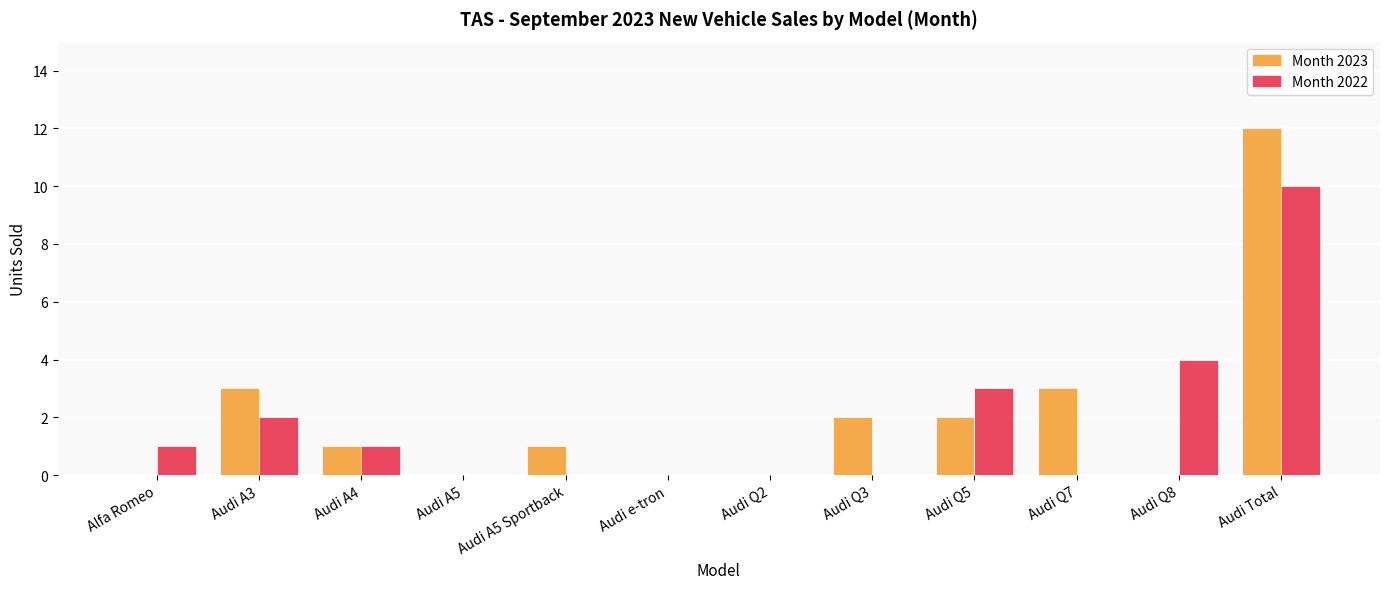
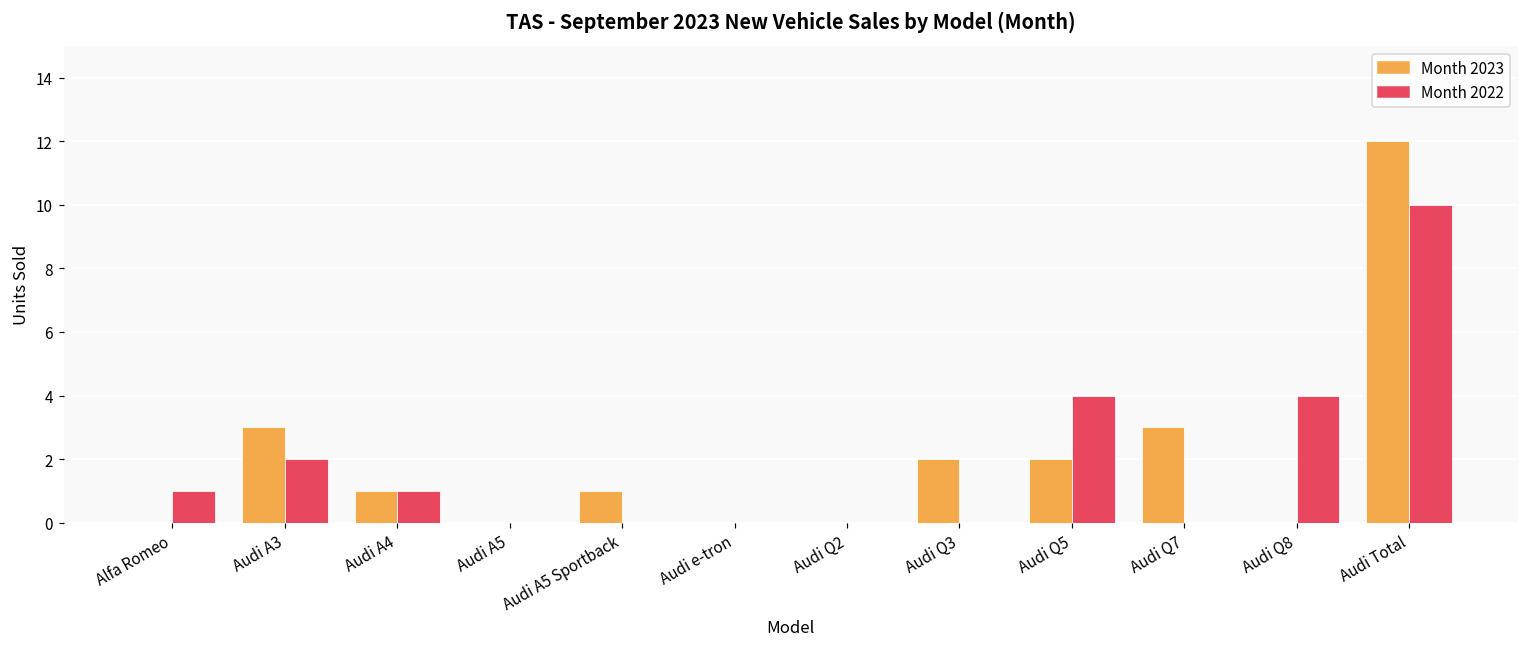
  {
    "Month 2023": {
      "Alfa Romeo": 0,
      "Audi A3": 3,
      "Audi A4": 1,
      "Audi A5": 0,
      "Audi A5 Sportback": 1,
      "Audi e-tron": 0,
      "Audi Q2": 0,
      "Audi Q3": 2,
      "Audi Q5": 2,
      "Audi Q7": 3,
      "Audi Q8": 0,
      "Audi Total": 12
    },
    "Month 2022": {
      "Alfa Romeo": 1,
      "Audi A3": 2,
      "Audi A4": 1,
      "Audi A5": 0,
      "Audi A5 Sportback": 0,
      "Audi e-tron": 0,
      "Audi Q2": 0,
      "Audi Q3": 0,
-     "Audi Q5": 3,
+     "Audi Q5": 4,
      "Audi Q7": 0,
      "Audi Q8": 4,
      "Audi Total": 10
    }
  }
